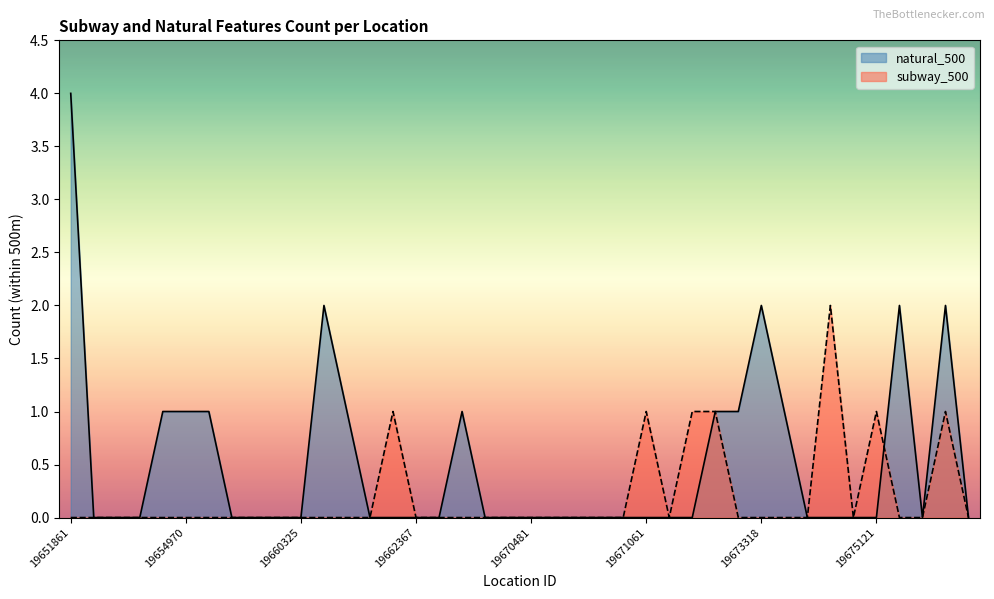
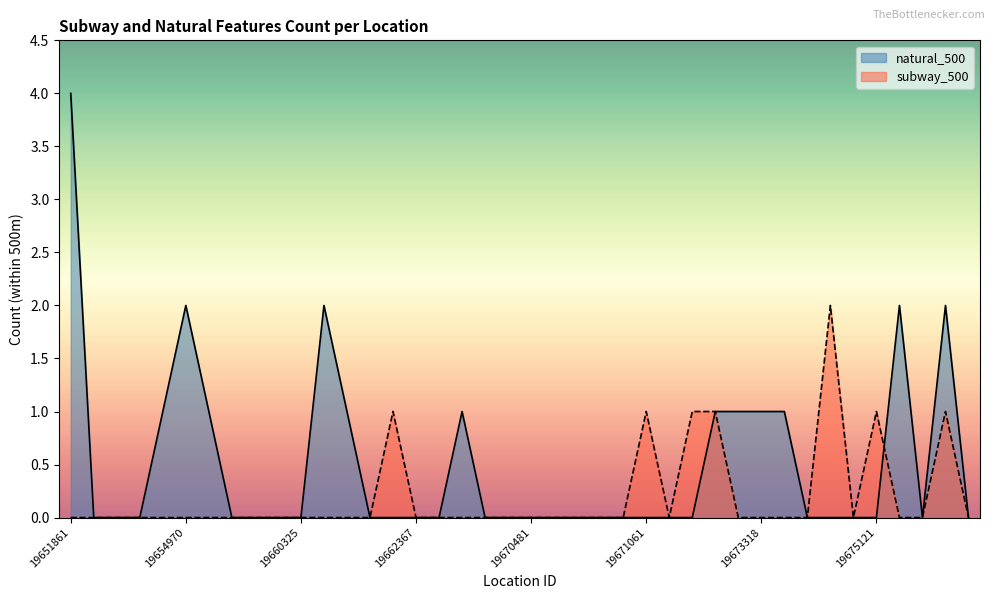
  {
    "natural_500": {
      "19651861": 4,
-     "19654970": 1,
+     "19654970": 2,
      "19671061": 0,
-     "19673318": 2,
+     "19673318": 1,
      "19675121": 0
    },
    "subway_500": {
      "19651861": 0,
      "19654970": 0,
      "19671061": 1,
      "19673318": 0,
      "19675121": 1
    }
  }
